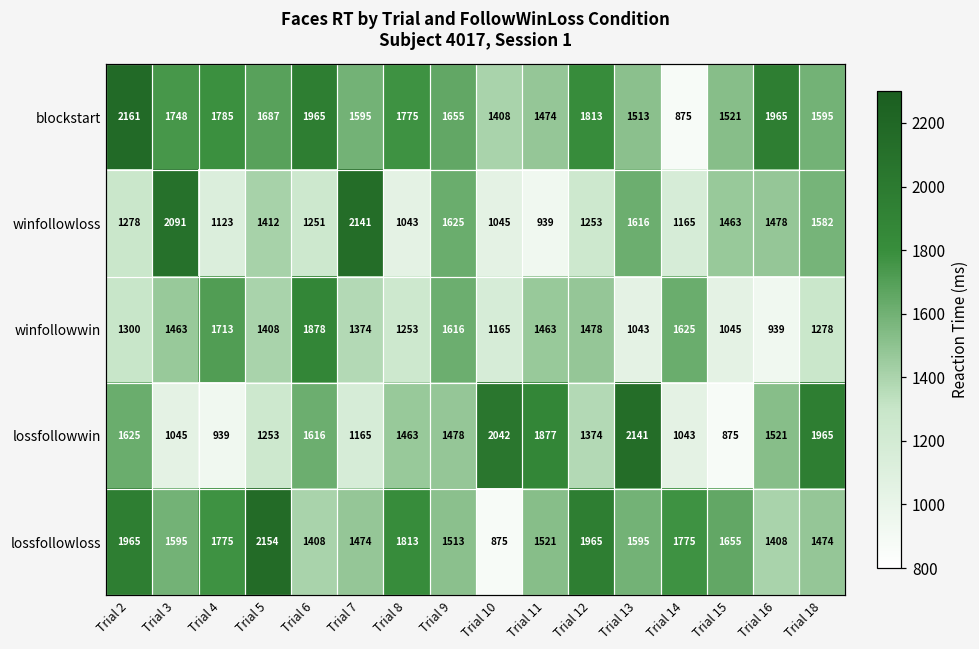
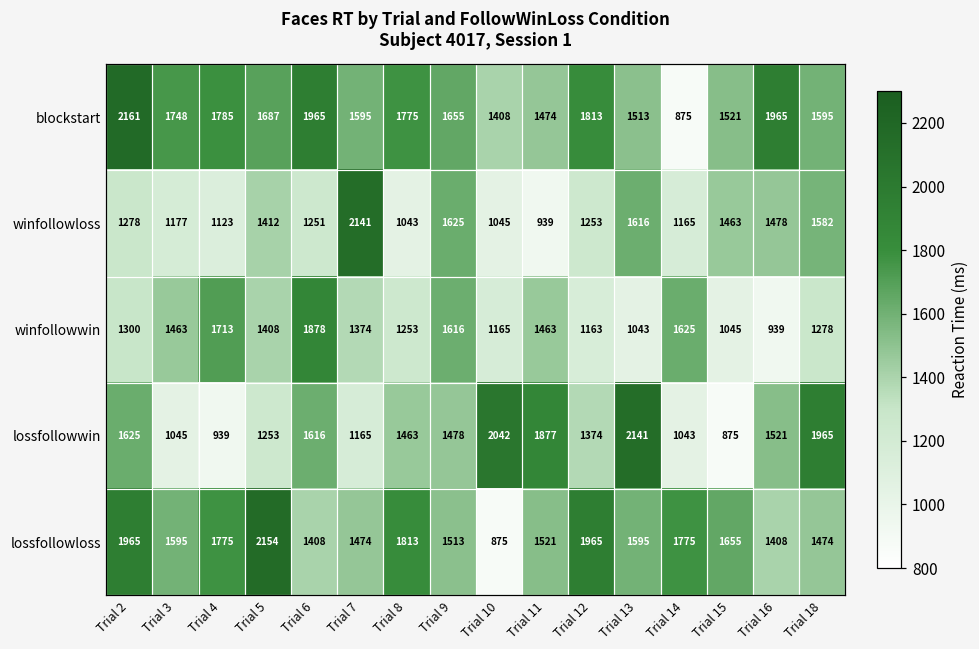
  {
    "blockstart": {
      "Trial 2": 2161,
      "Trial 3": 1748,
      "Trial 4": 1785,
      "Trial 5": 1687,
      "Trial 6": 1965,
      "Trial 7": 1595,
      "Trial 8": 1775,
      "Trial 9": 1655,
      "Trial 10": 1408,
      "Trial 11": 1474,
      "Trial 12": 1813,
      "Trial 13": 1513,
      "Trial 14": 875,
      "Trial 15": 1521,
      "Trial 16": 1965,
      "Trial 18": 1595
    },
    "winfollowloss": {
      "Trial 2": 1278,
-     "Trial 3": 2091,
+     "Trial 3": 1177,
      "Trial 4": 1123,
      "Trial 5": 1412,
      "Trial 6": 1251,
      "Trial 7": 2141,
      "Trial 8": 1043,
      "Trial 9": 1625,
      "Trial 10": 1045,
      "Trial 11": 939,
      "Trial 12": 1253,
      "Trial 13": 1616,
      "Trial 14": 1165,
      "Trial 15": 1463,
      "Trial 16": 1478,
      "Trial 18": 1582
    },
    "winfollowwin": {
      "Trial 2": 1300,
      "Trial 3": 1463,
      "Trial 4": 1713,
      "Trial 5": 1408,
      "Trial 6": 1878,
      "Trial 7": 1374,
      "Trial 8": 1253,
      "Trial 9": 1616,
      "Trial 10": 1165,
      "Trial 11": 1463,
-     "Trial 12": 1478,
+     "Trial 12": 1163,
      "Trial 13": 1043,
      "Trial 14": 1625,
      "Trial 15": 1045,
      "Trial 16": 939,
      "Trial 18": 1278
    },
    "lossfollowwin": {
      "Trial 2": 1625,
      "Trial 3": 1045,
      "Trial 4": 939,
      "Trial 5": 1253,
      "Trial 6": 1616,
      "Trial 7": 1165,
      "Trial 8": 1463,
      "Trial 9": 1478,
      "Trial 10": 2042,
      "Trial 11": 1877,
      "Trial 12": 1374,
      "Trial 13": 2141,
      "Trial 14": 1043,
      "Trial 15": 875,
      "Trial 16": 1521,
      "Trial 18": 1965
    },
    "lossfollowloss": {
      "Trial 2": 1965,
      "Trial 3": 1595,
      "Trial 4": 1775,
      "Trial 5": 2154,
      "Trial 6": 1408,
      "Trial 7": 1474,
      "Trial 8": 1813,
      "Trial 9": 1513,
      "Trial 10": 875,
      "Trial 11": 1521,
      "Trial 12": 1965,
      "Trial 13": 1595,
      "Trial 14": 1775,
      "Trial 15": 1655,
      "Trial 16": 1408,
      "Trial 18": 1474
    }
  }
